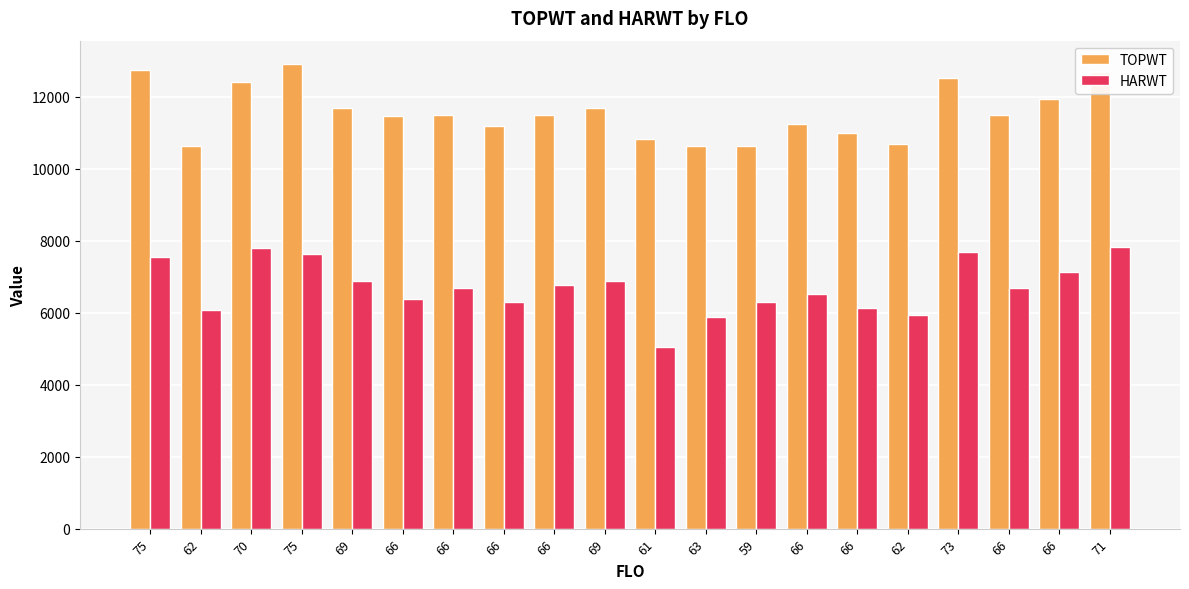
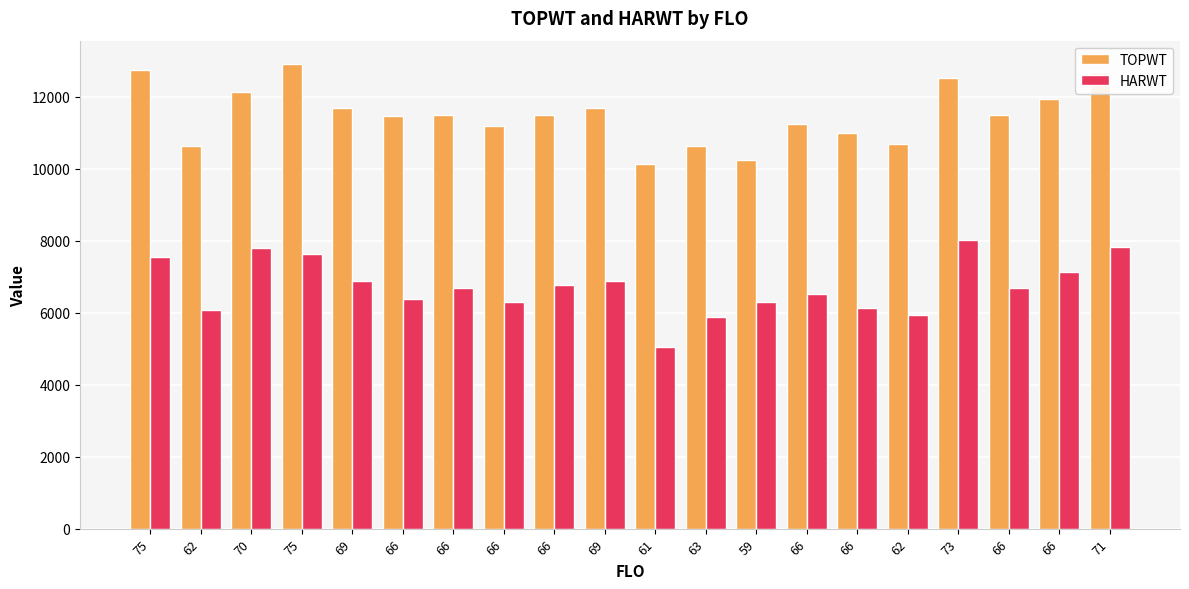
  {
    "TOPWT": {
-     "70": 12400,
-     "61": 10800,
+     "70": 12100,
+     "61": 10100,
      "63": 10600,
-     "59": 10600,
+     "59": 10200,
      "73": 12500
    },
    "HARWT": {
      "70": 7800,
      "61": 5000,
      "63": 5900,
      "59": 6300,
-     "73": 7700,
+     "73": 8000,
      "71": 7800
    }
  }
